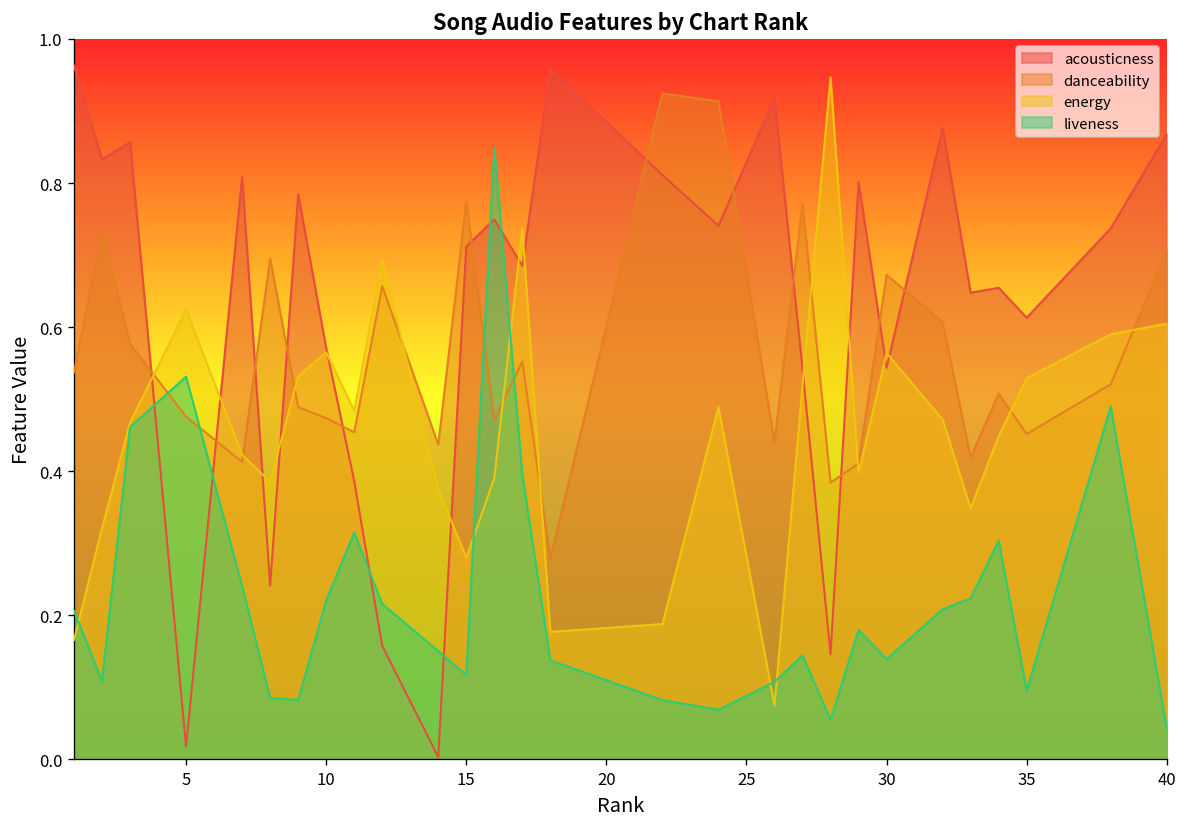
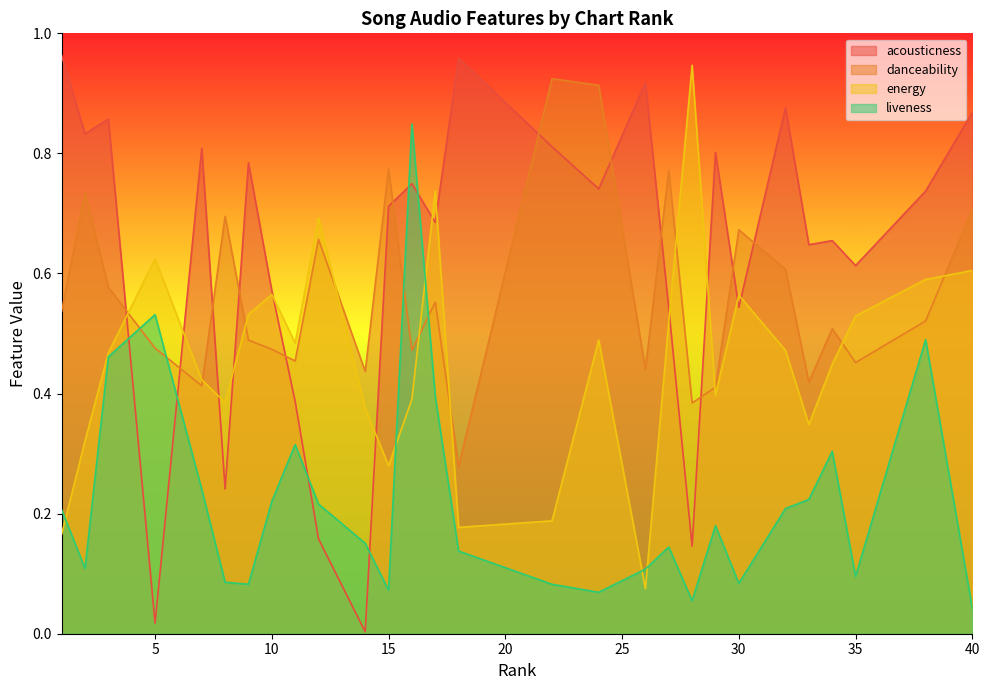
  {
    "liveness": {
      "5": 0.53,
      "10": 0.22,
-     "15": 0.12,
-     "30": 0.14,
+     "15": 0.07,
+     "30": 0.08,
      "35": 0.10,
      "40": 0.04
    }
  }
